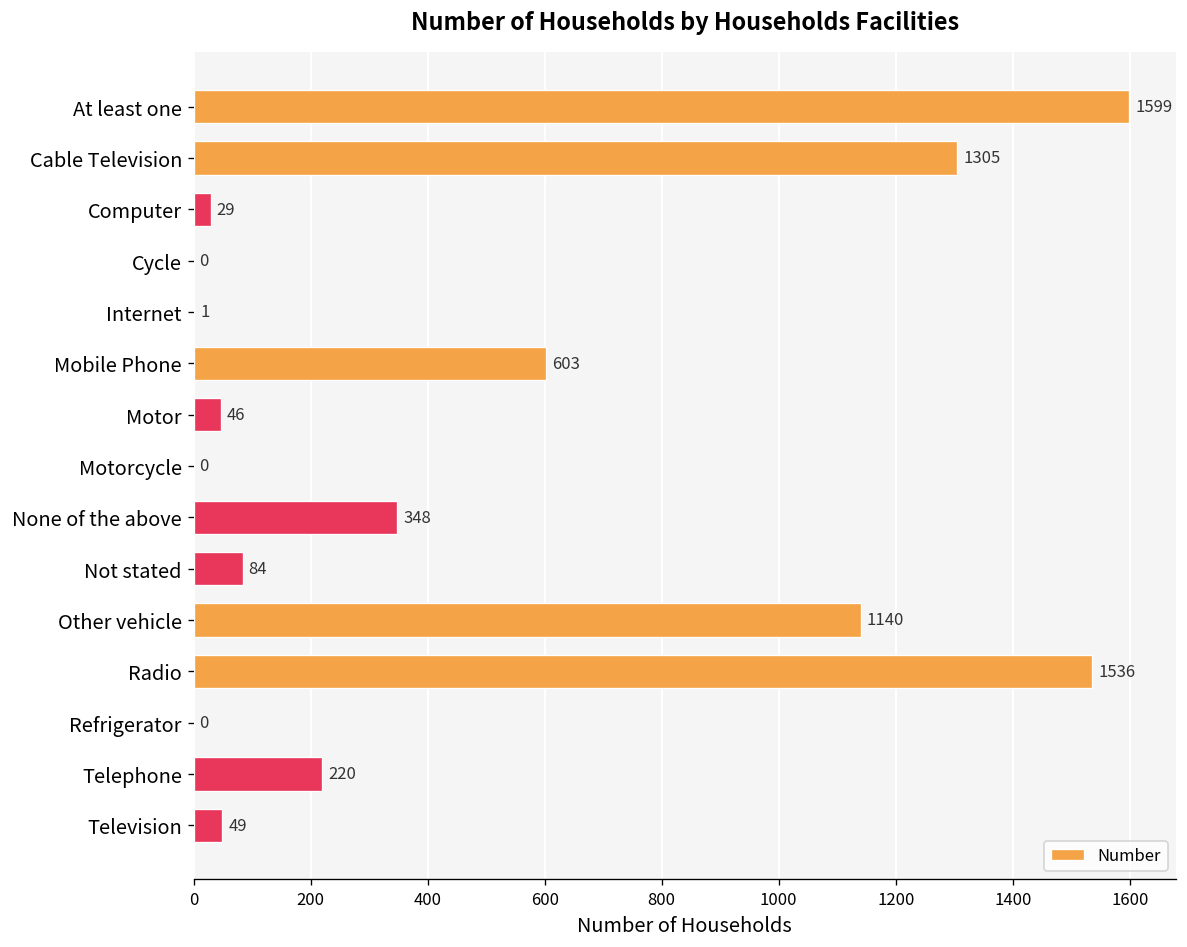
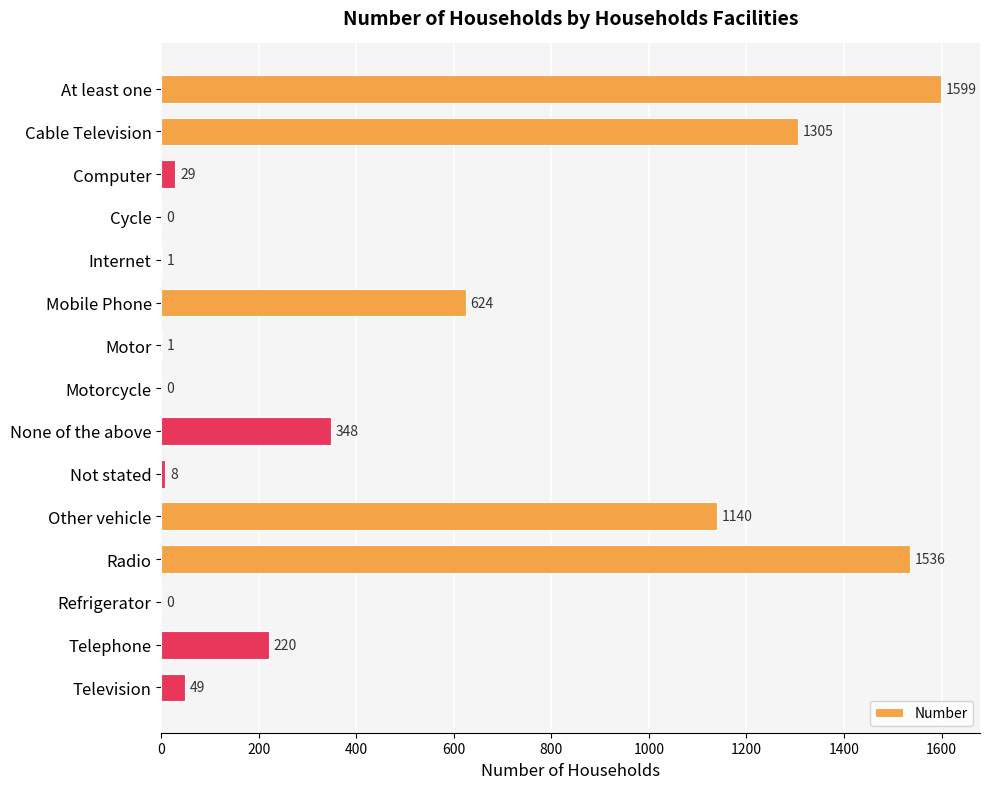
  {
    "At least one": 1599,
    "Cable Television": 1305,
    "Computer": 29,
    "Cycle": 0,
    "Internet": 1,
-   "Mobile Phone": 603,
-   "Motor": 46,
+   "Mobile Phone": 624,
+   "Motor": 1,
    "Motorcycle": 0,
    "None of the above": 348,
-   "Not stated": 84,
+   "Not stated": 8,
    "Other vehicle": 1140,
    "Radio": 1536,
    "Refrigerator": 0,
    "Telephone": 220,
    "Television": 49
  }
